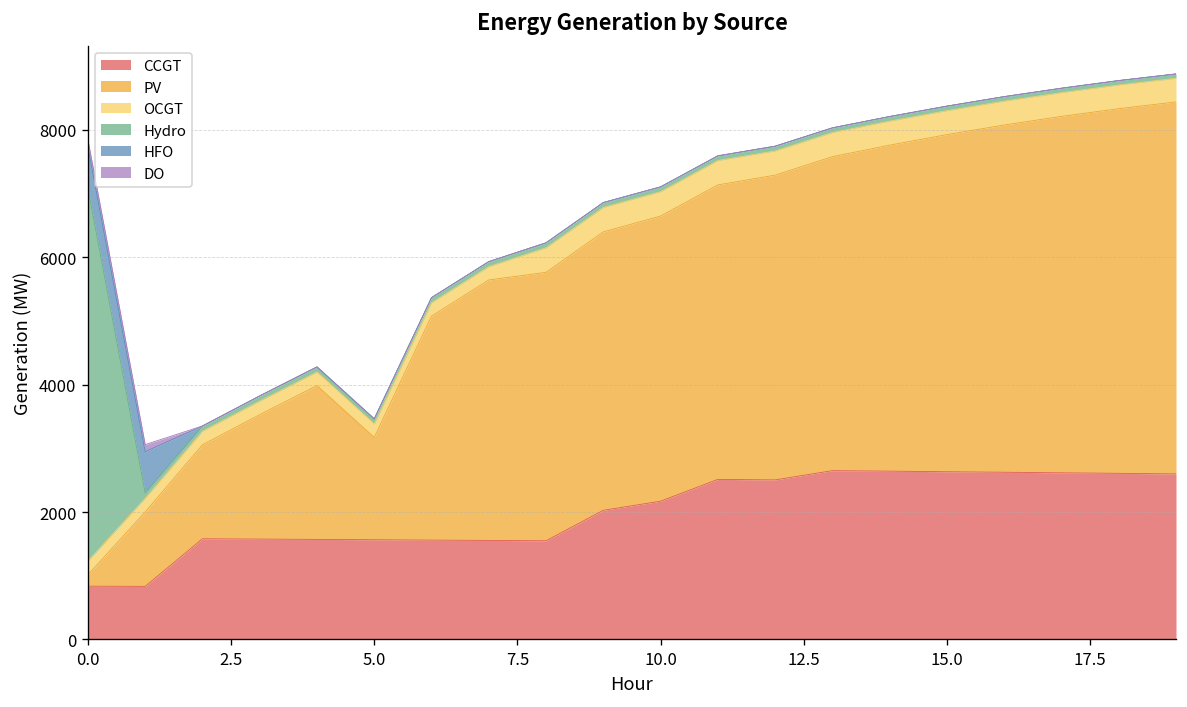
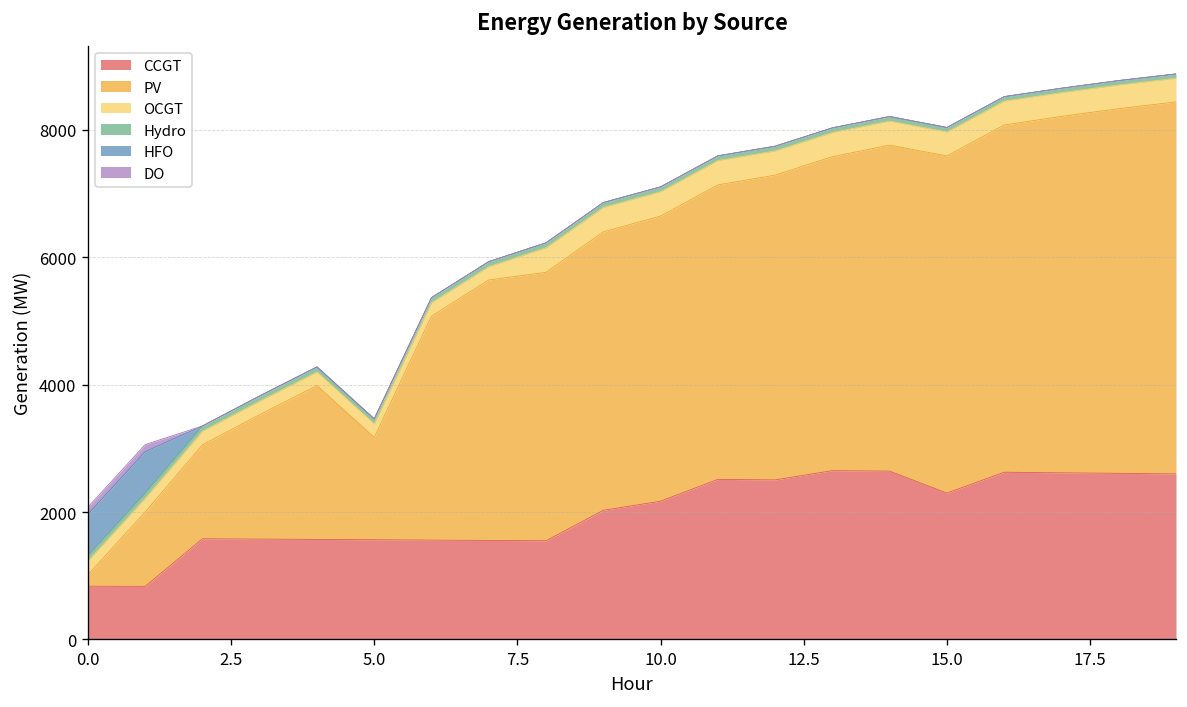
  {
    "CCGT": {
      "0.0": 800,
      "5.0": 1600,
      "10.0": 2200,
-     "15.0": 2600
+     "15.0": 2300
    },
    "PV": {
      "0.0": 200,
      "5.0": 1600,
      "10.0": 4500,
      "15.0": 5300
    },
    "OCGT": {
      "0.0": 200,
      "5.0": 200,
      "10.0": 400,
      "15.0": 400
    },
    "Hydro": {
-     "0.0": 5800
+     "0.0": 100
    },
    "HFO": {
      "0.0": 700
    },
    "DO": {
      "0.0": 100
    }
  }
